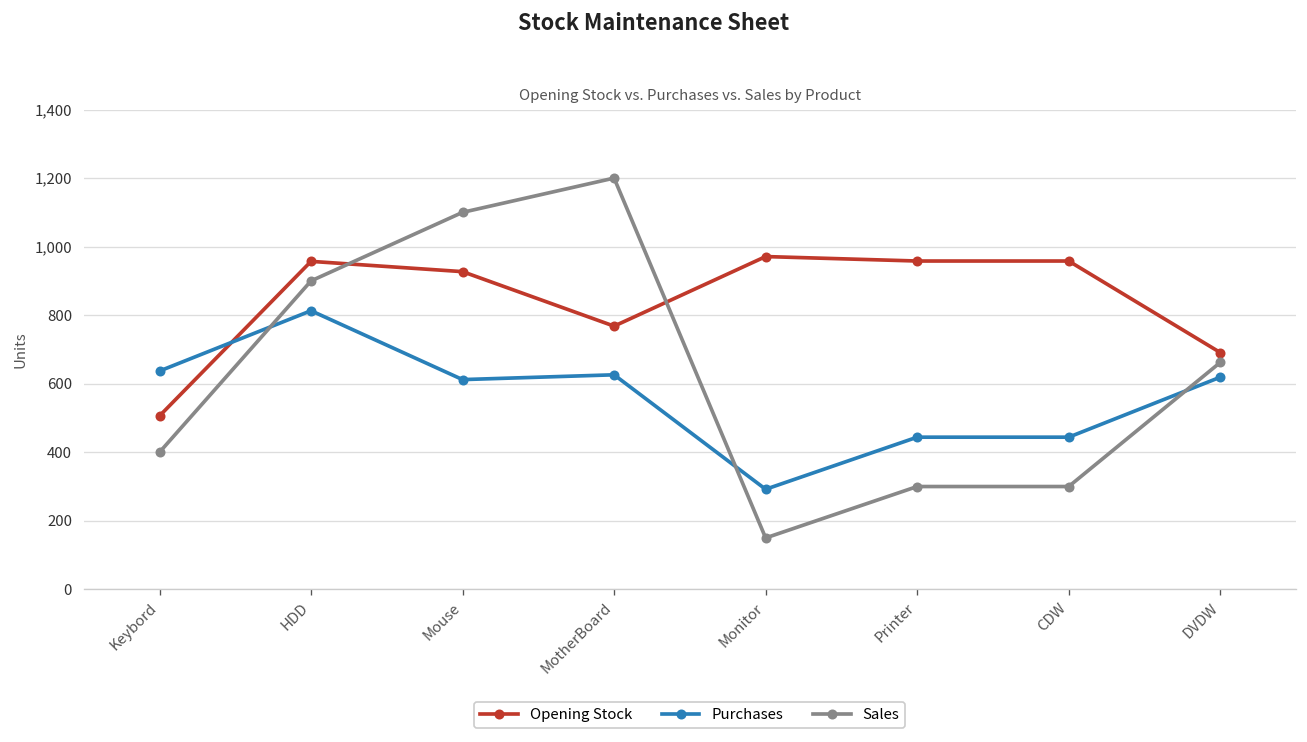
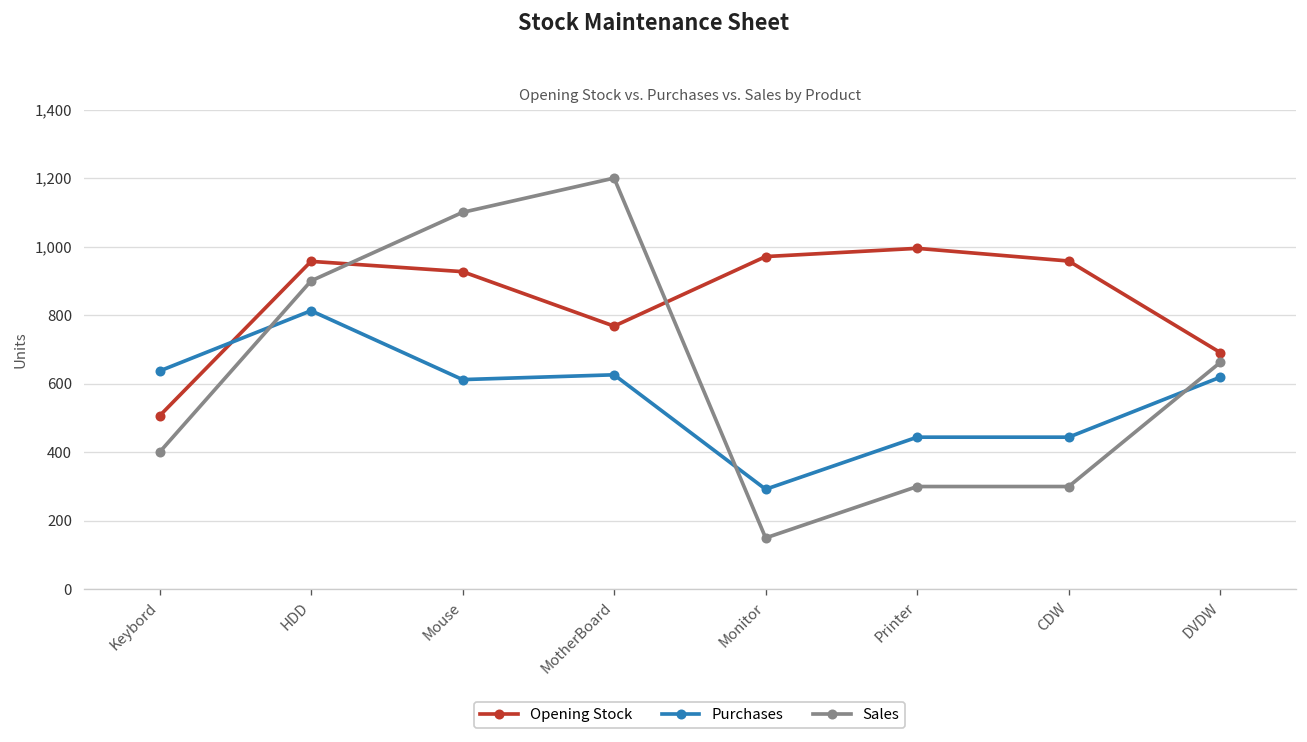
  {
    "Opening Stock": {
      "Keybord": "510",
      "HDD": "960",
      "Mouse": "930",
      "MotherBoard": "770",
      "Monitor": "970",
-     "Printer": "960",
+     "Printer": "1,000",
      "CDW": "960",
      "DVDW": "690"
    },
    "Purchases": {
      "Keybord": "640",
      "HDD": "810",
      "Mouse": "610",
      "MotherBoard": "630",
      "Monitor": "290",
      "Printer": "440",
      "CDW": "440",
      "DVDW": "620"
    },
    "Sales": {
      "Keybord": "400",
      "HDD": "900",
      "Mouse": "1,100",
      "MotherBoard": "1,200",
      "Monitor": "150",
      "Printer": "300",
      "CDW": "300",
      "DVDW": "660"
    }
  }
